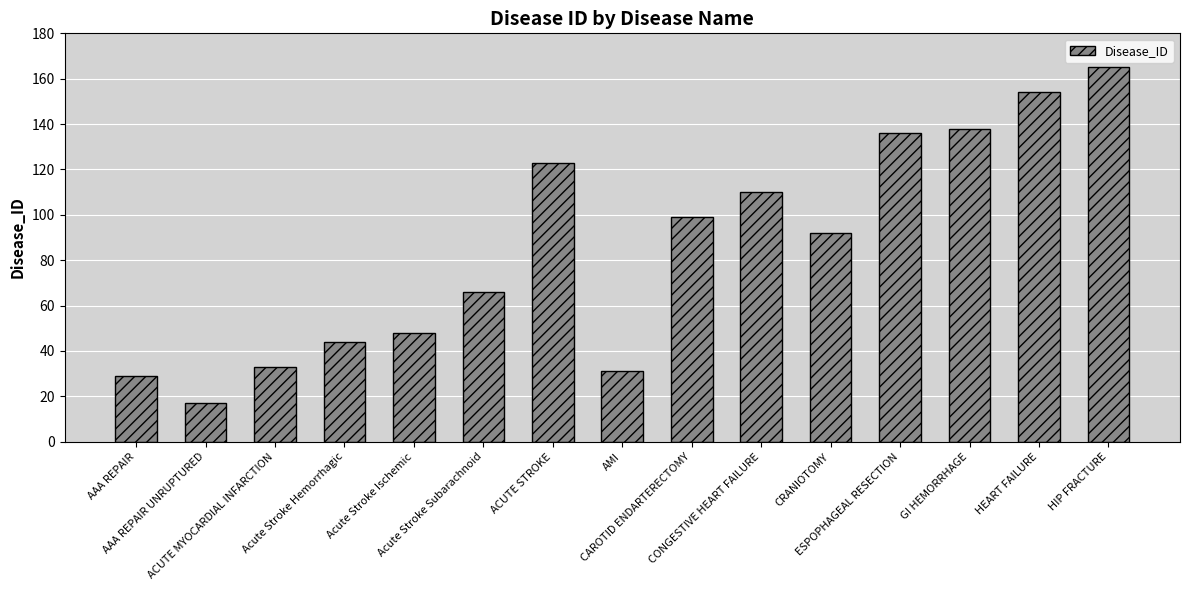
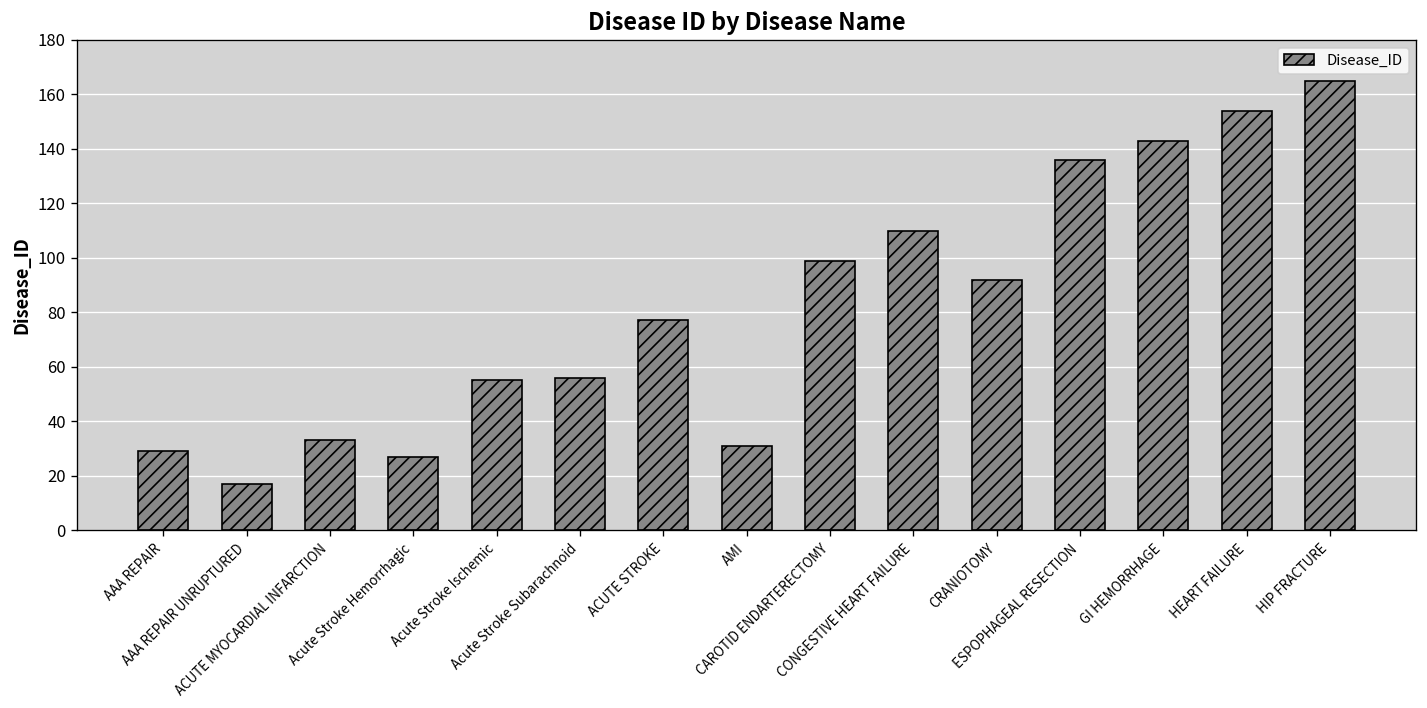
  {
    "AAA REPAIR": 29,
    "AAA REPAIR UNRUPTURED": 17,
    "ACUTE MYOCARDIAL INFARCTION": 33,
-   "Acute Stroke Hemorrhagic": 44,
-   "Acute Stroke Ischemic": 48,
-   "Acute Stroke Subarachnoid": 66,
-   "ACUTE STROKE": 123,
+   "Acute Stroke Hemorrhagic": 27,
+   "Acute Stroke Ischemic": 55,
+   "Acute Stroke Subarachnoid": 56,
+   "ACUTE STROKE": 77,
    "AMI": 31,
    "CAROTID ENDARTERECTOMY": 99,
    "CONGESTIVE HEART FAILURE": 110,
    "CRANIOTOMY": 92,
    "ESPOPHAGEAL RESECTION": 136,
-   "GI HEMORRHAGE": 138,
+   "GI HEMORRHAGE": 143,
    "HEART FAILURE": 154,
    "HIP FRACTURE": 165
  }
